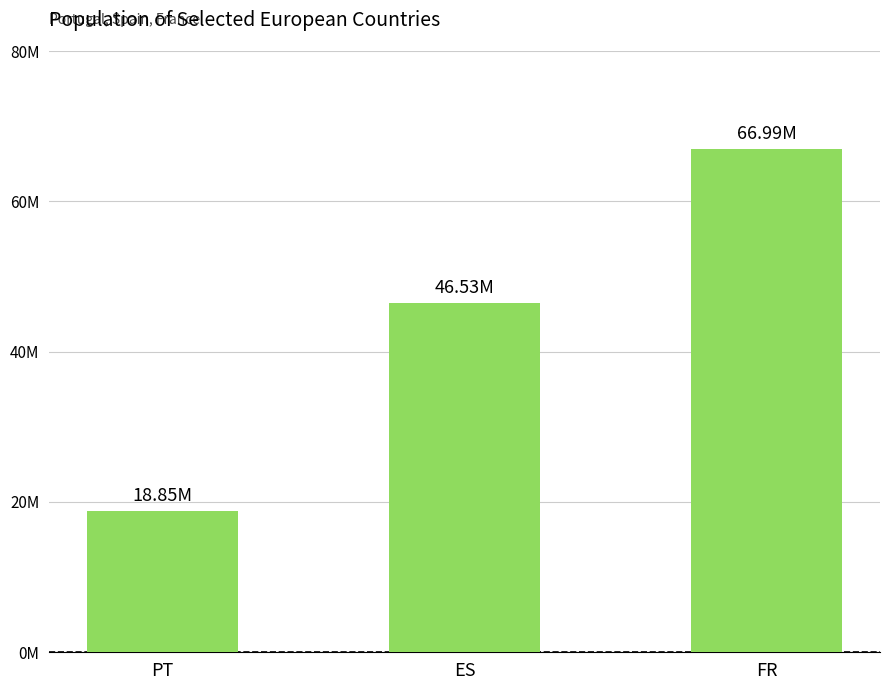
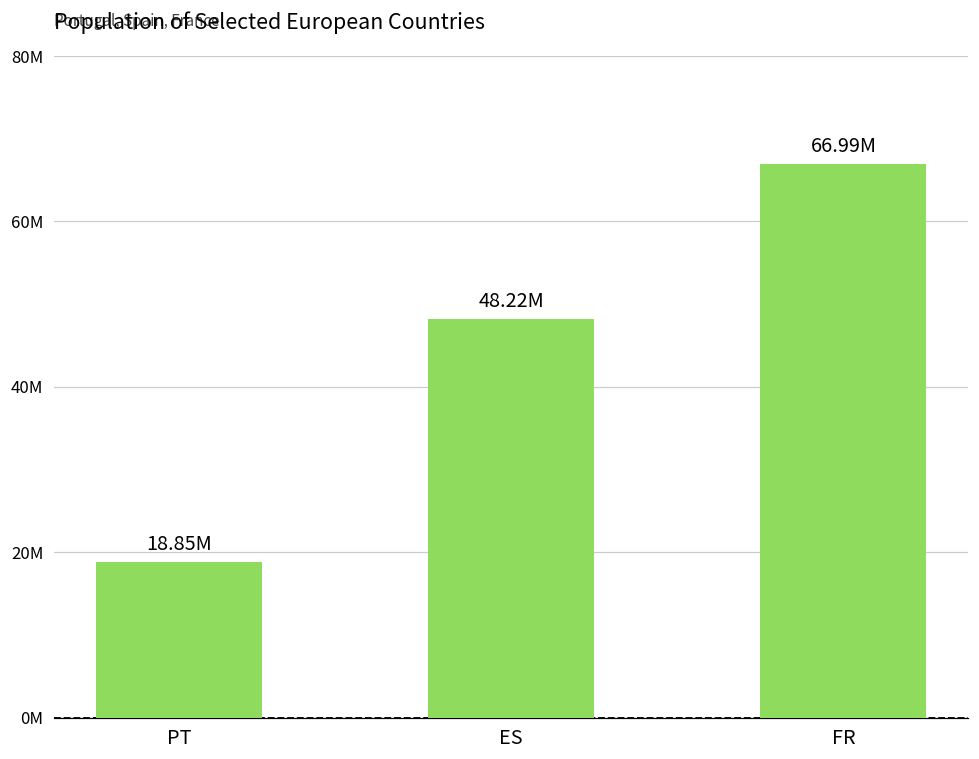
  {
    "PT": "18.85M",
-   "ES": "46.53M",
+   "ES": "48.22M",
    "FR": "66.99M"
  }
